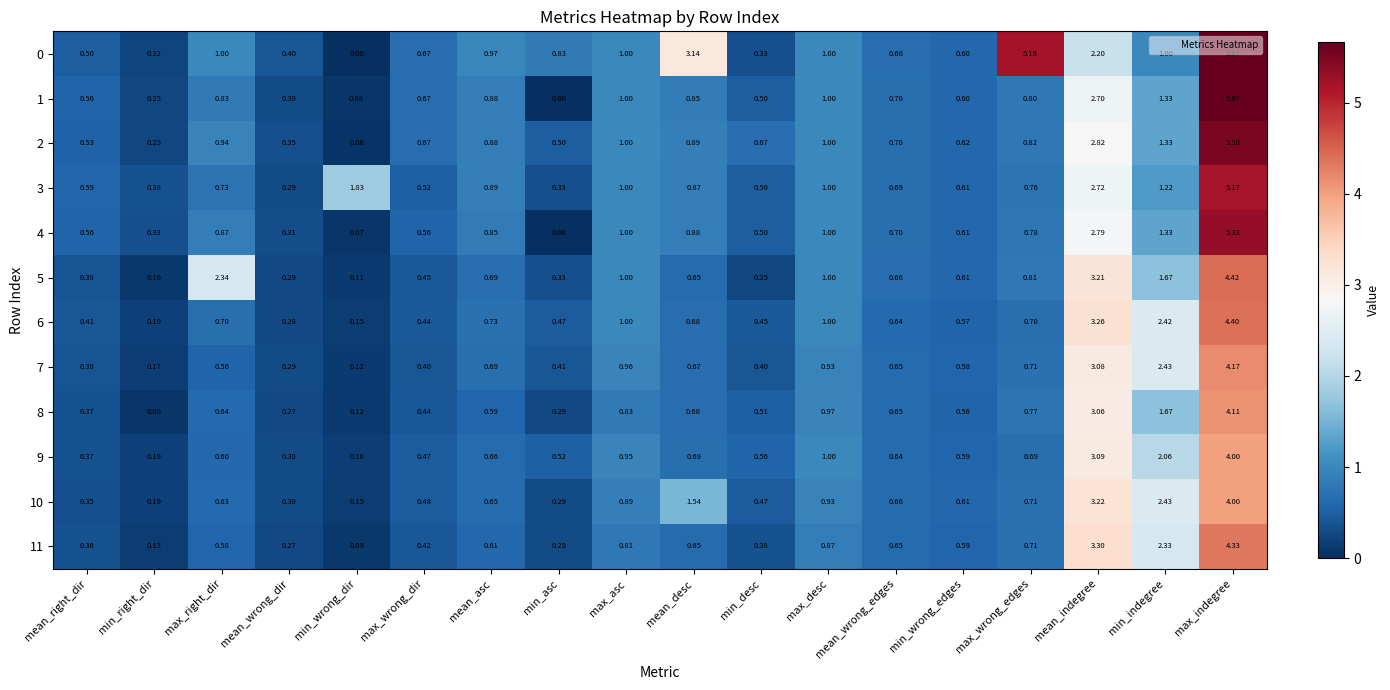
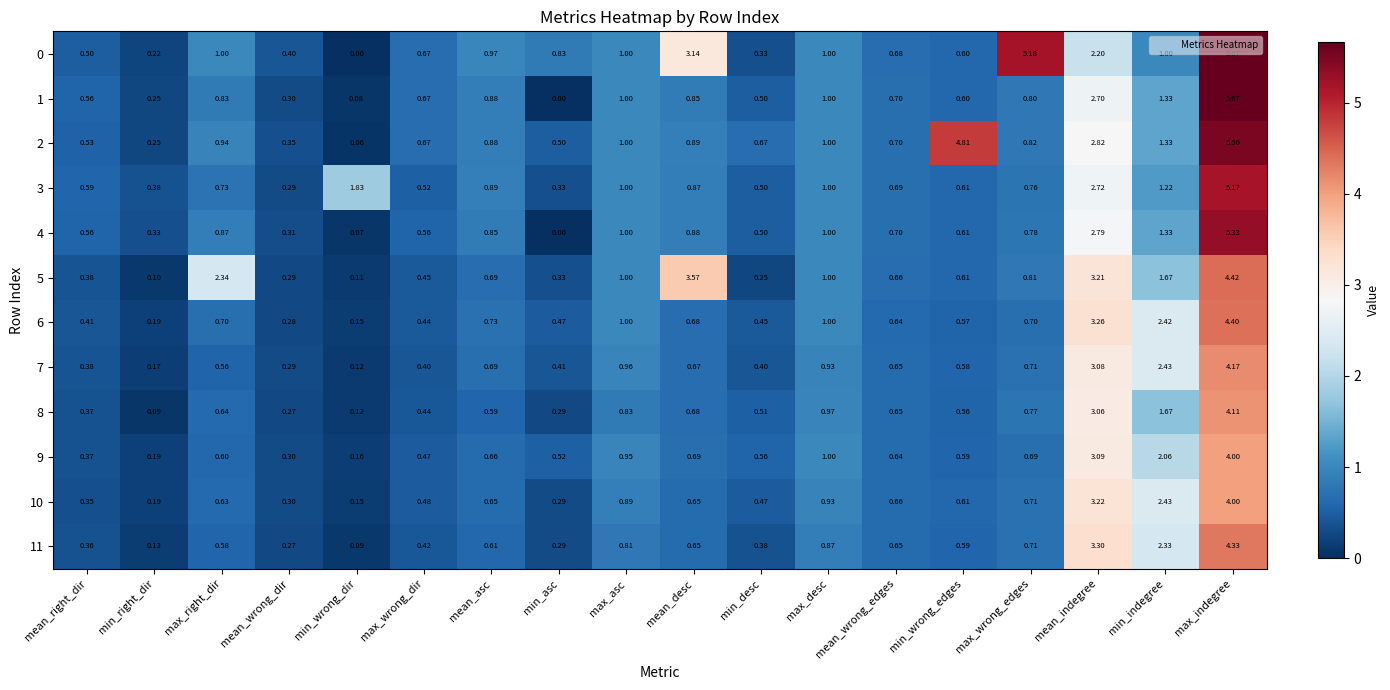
  {
    "2": {
      "mean_right_dir": 0.53,
      "min_right_dir": 0.25,
      "max_right_dir": 0.94,
      "mean_wrong_dir": 0.35,
      "min_wrong_dir": 0.06,
      "max_wrong_dir": 0.67,
      "mean_asc": 0.88,
      "min_asc": 0.50,
      "max_asc": 1.00,
      "mean_desc": 0.89,
      "min_desc": 0.67,
      "max_desc": 1.00,
      "mean_wrong_edges": 0.70,
-     "min_wrong_edges": 0.62,
+     "min_wrong_edges": 4.81,
      "max_wrong_edges": 0.82,
      "mean_indegree": 2.82,
      "min_indegree": 1.33,
      "max_indegree": 5.50
    },
    "5": {
      "mean_right_dir": 0.38,
      "min_right_dir": 0.10,
      "max_right_dir": 2.34,
      "mean_wrong_dir": 0.29,
      "min_wrong_dir": 0.11,
      "max_wrong_dir": 0.45,
      "mean_asc": 0.69,
      "min_asc": 0.33,
      "max_asc": 1.00,
-     "mean_desc": 0.65,
+     "mean_desc": 3.57,
      "min_desc": 0.25,
      "max_desc": 1.00,
      "mean_wrong_edges": 0.66,
      "min_wrong_edges": 0.61,
      "max_wrong_edges": 0.81,
      "mean_indegree": 3.21,
      "min_indegree": 1.67,
      "max_indegree": 4.42
    },
    "10": {
      "mean_right_dir": 0.35,
      "min_right_dir": 0.19,
      "max_right_dir": 0.63,
      "mean_wrong_dir": 0.30,
      "min_wrong_dir": 0.15,
      "max_wrong_dir": 0.48,
      "mean_asc": 0.65,
      "min_asc": 0.29,
      "max_asc": 0.89,
-     "mean_desc": 1.54,
+     "mean_desc": 0.65,
      "min_desc": 0.47,
      "max_desc": 0.93,
      "mean_wrong_edges": 0.66,
      "min_wrong_edges": 0.61,
      "max_wrong_edges": 0.71,
      "mean_indegree": 3.22,
      "min_indegree": 2.43,
      "max_indegree": 4.00
    }
  }
